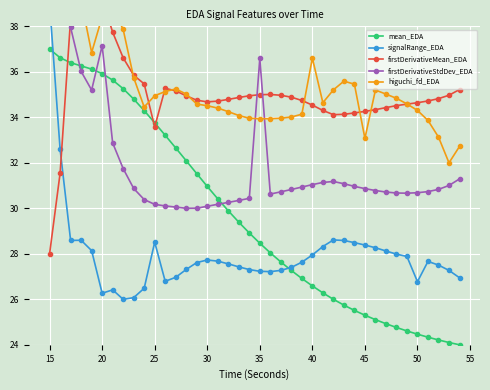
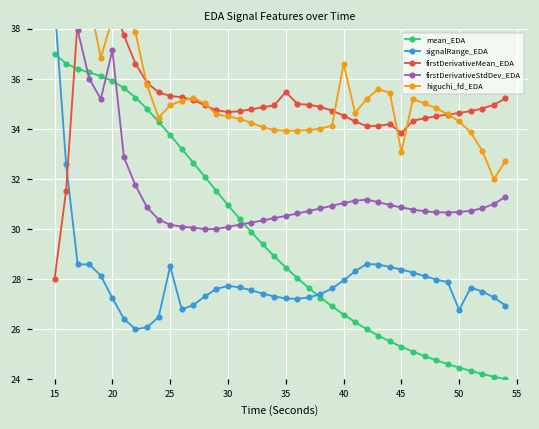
  {
    "mean_EDA": {
      "15": 37.0,
      "20": 35.9,
      "25": 33.8,
      "30": 31.0,
      "35": 28.5,
      "40": 26.6,
      "45": 25.3,
      "50": 24.5
    },
    "signalRange_EDA": {
-     "20": 26.3,
+     "20": 27.3,
      "25": 28.5,
      "30": 27.7,
      "35": 27.2,
      "40": 28.0,
      "45": 28.4,
      "50": 26.8
    },
    "firstDerivativeMean_EDA": {
      "15": 28.0,
-     "25": 33.6,
+     "25": 35.3,
      "30": 34.7,
-     "35": 35.0,
+     "35": 35.5,
      "40": 34.5,
-     "45": 34.3,
+     "45": 33.8,
      "50": 34.6
    },
    "firstDerivativeStdDev_EDA": {
      "20": 37.1,
      "25": 30.2,
      "30": 30.1,
-     "35": 36.6,
+     "35": 30.5,
      "40": 31.0,
      "45": 30.9,
      "50": 30.7
    },
    "higuchi_fd_EDA": {
      "25": 35.0,
      "30": 34.5,
      "35": 33.9,
      "40": 36.6,
      "45": 33.1,
      "50": 34.3
    }
  }
